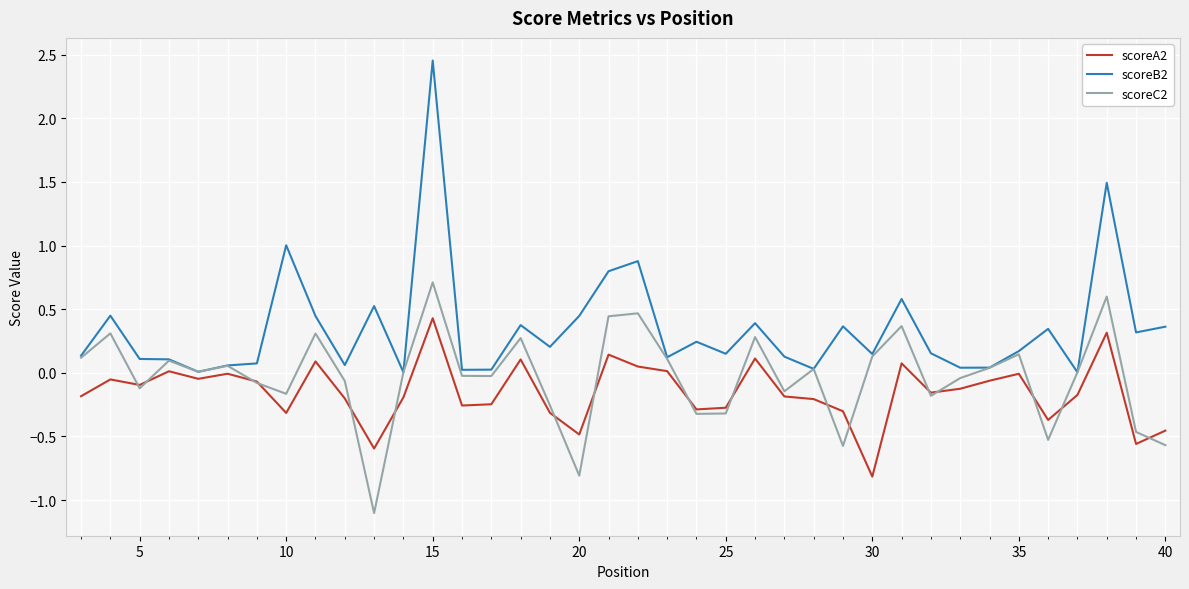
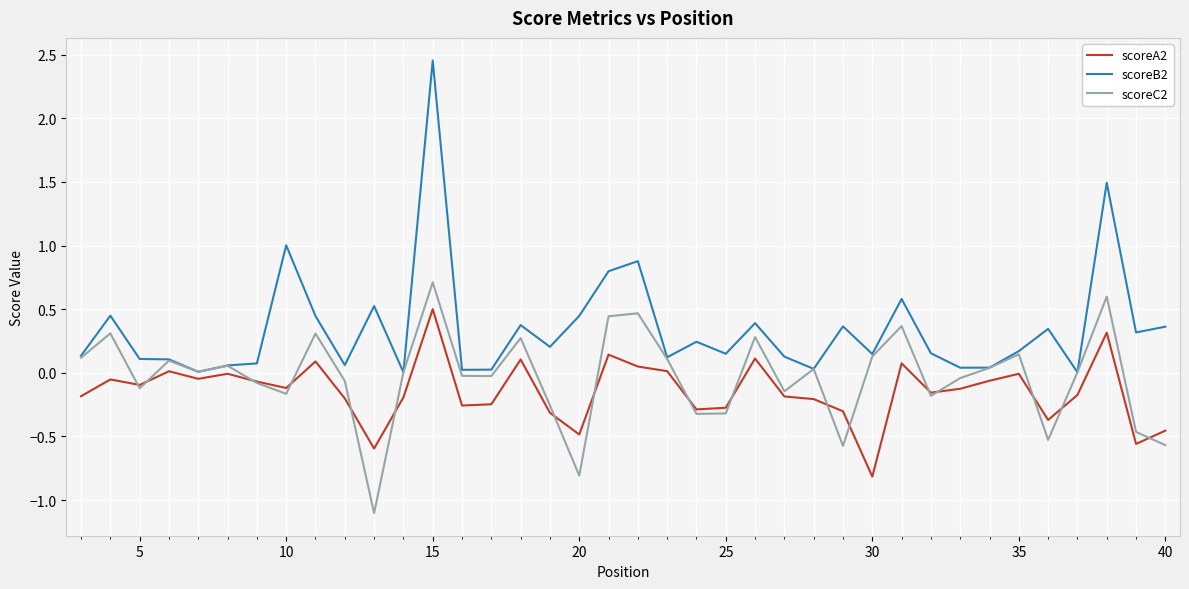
  {
    "scoreA2": {
      "5": -0.10,
-     "10": -0.32,
-     "15": 0.43,
+     "10": -0.12,
+     "15": 0.50,
      "20": -0.48,
      "25": -0.27,
      "30": -0.82,
      "35": -0.01,
      "40": -0.45
    },
    "scoreB2": {
      "5": 0.11,
      "10": 1.00,
      "15": 2.45,
      "20": 0.45,
      "25": 0.15,
      "35": 0.17,
      "40": 0.36
    },
    "scoreC2": {
      "5": -0.12,
      "10": -0.17,
      "15": 0.71,
      "20": -0.81,
      "25": -0.32,
      "35": 0.15,
      "40": -0.57
    }
  }
